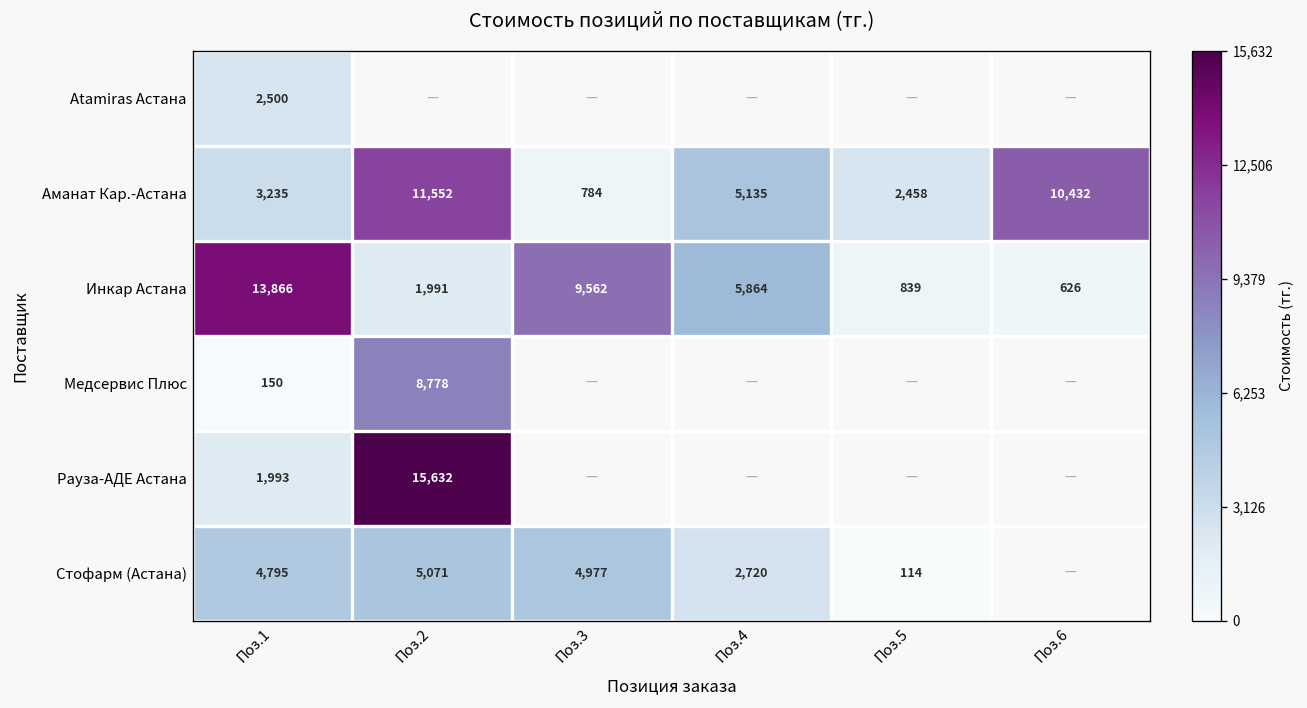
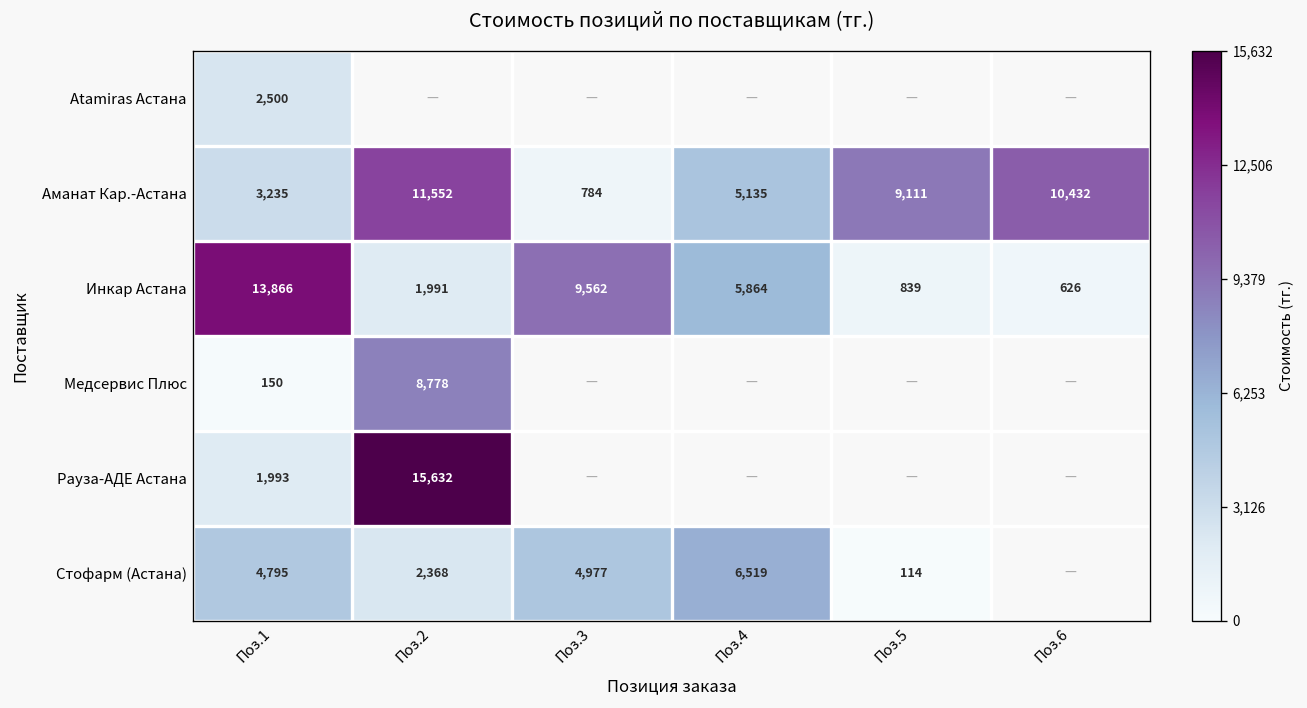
  {
    "Atamiras Астана": {
      "Поз.1": "2,500"
    },
    "Аманат Кар.-Астана": {
      "Поз.1": "3,235",
      "Поз.2": "11,552",
      "Поз.3": "784",
      "Поз.4": "5,135",
-     "Поз.5": "2,458",
+     "Поз.5": "9,111",
      "Поз.6": "10,432"
    },
    "Инкар Астана": {
      "Поз.1": "13,866",
      "Поз.2": "1,991",
      "Поз.3": "9,562",
      "Поз.4": "5,864",
      "Поз.5": "839",
      "Поз.6": "626"
    },
    "Медсервис Плюс": {
      "Поз.1": "150",
      "Поз.2": "8,778"
    },
    "Рауза-АДЕ Астана": {
      "Поз.1": "1,993",
      "Поз.2": "15,632"
    },
    "Стофарм (Астана)": {
      "Поз.1": "4,795",
-     "Поз.2": "5,071",
+     "Поз.2": "2,368",
      "Поз.3": "4,977",
-     "Поз.4": "2,720",
+     "Поз.4": "6,519",
      "Поз.5": "114"
    }
  }
